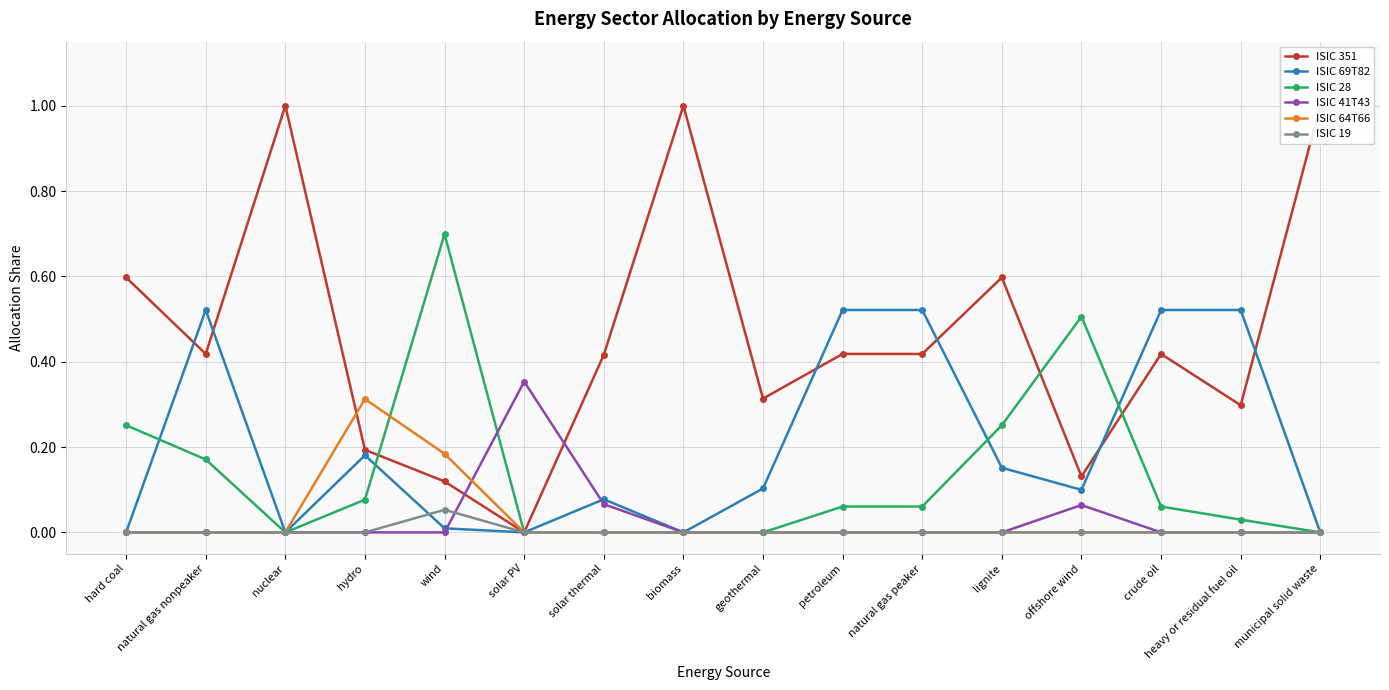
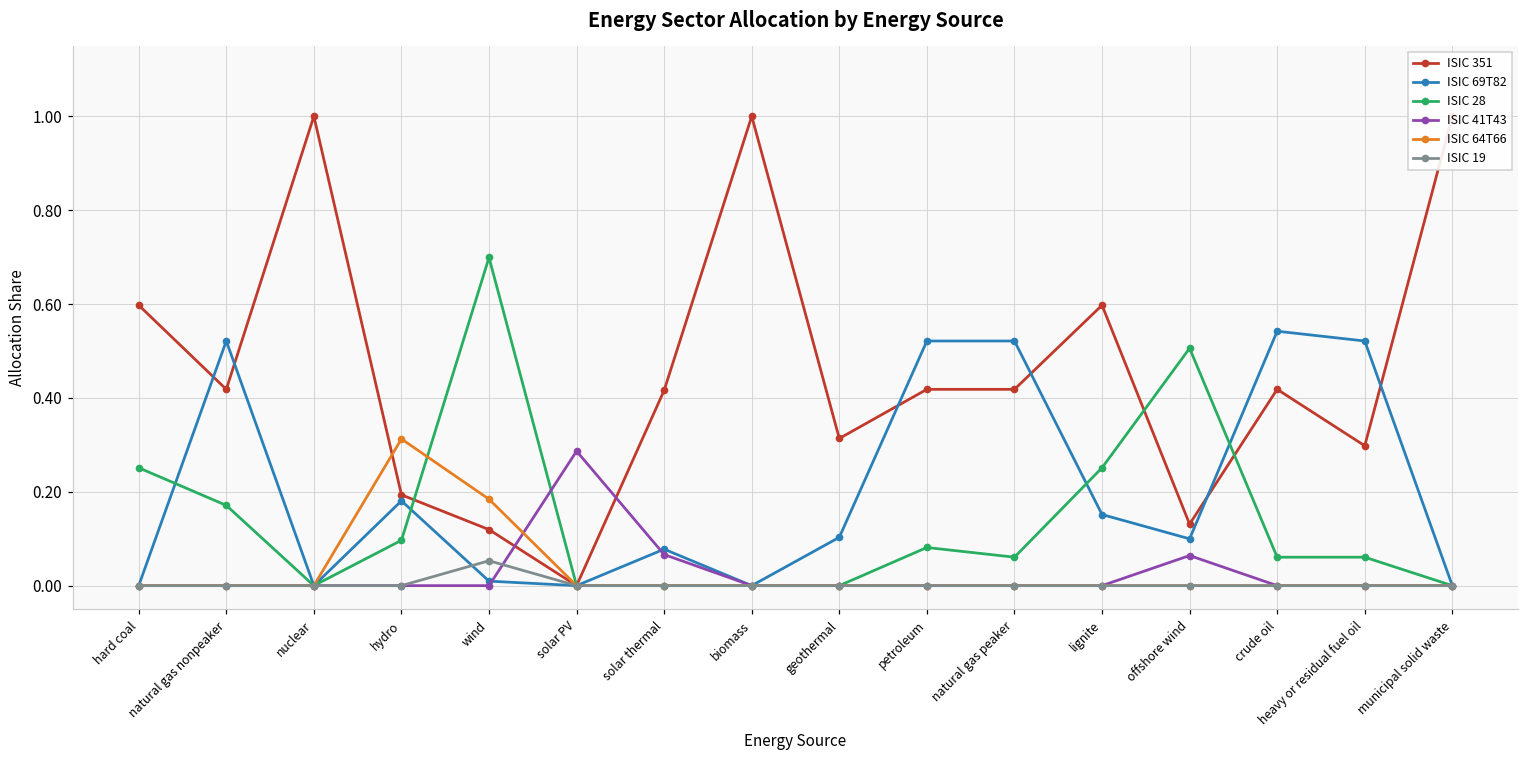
  {
    "ISIC 351": {
      "hard coal": 0.60,
      "natural gas nonpeaker": 0.42,
      "nuclear": 1.00,
      "hydro": 0.19,
      "wind": 0.12,
      "solar thermal": 0.42,
      "biomass": 1.00,
      "geothermal": 0.31,
      "petroleum": 0.42,
      "natural gas peaker": 0.42,
      "lignite": 0.60,
      "offshore wind": 0.13,
      "crude oil": 0.42,
      "heavy or residual fuel oil": 0.30
    },
    "ISIC 69T82": {
      "natural gas nonpeaker": 0.52,
      "hydro": 0.18,
      "wind": 0.01,
      "solar thermal": 0.08,
      "geothermal": 0.10,
      "petroleum": 0.52,
      "natural gas peaker": 0.52,
      "lignite": 0.15,
      "offshore wind": 0.10,
-     "crude oil": 0.52,
+     "crude oil": 0.54,
      "heavy or residual fuel oil": 0.52
    },
    "ISIC 28": {
      "hard coal": 0.25,
      "natural gas nonpeaker": 0.17,
-     "hydro": 0.08,
+     "hydro": 0.10,
      "wind": 0.70,
-     "petroleum": 0.06,
+     "petroleum": 0.08,
      "natural gas peaker": 0.06,
      "lignite": 0.25,
      "offshore wind": 0.51,
      "crude oil": 0.06,
-     "heavy or residual fuel oil": 0.03
+     "heavy or residual fuel oil": 0.06
    },
    "ISIC 41T43": {
      "wind": 0.00,
-     "solar PV": 0.35,
+     "solar PV": 0.29,
      "solar thermal": 0.07,
      "offshore wind": 0.06
    },
    "ISIC 64T66": {
      "hydro": 0.31,
      "wind": 0.18
    },
    "ISIC 19": {
      "wind": 0.05
    }
  }
